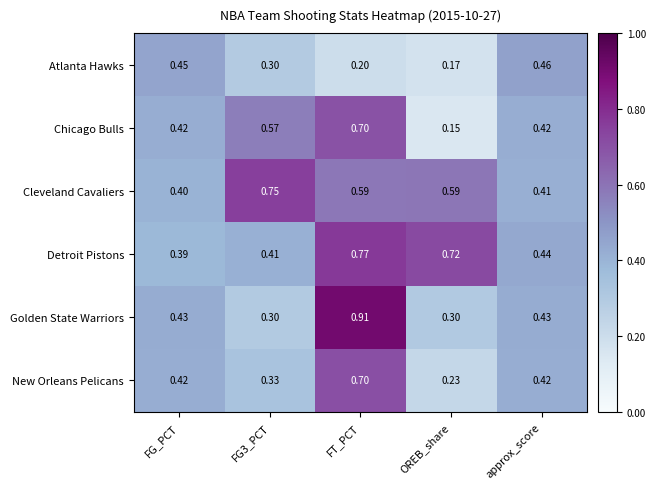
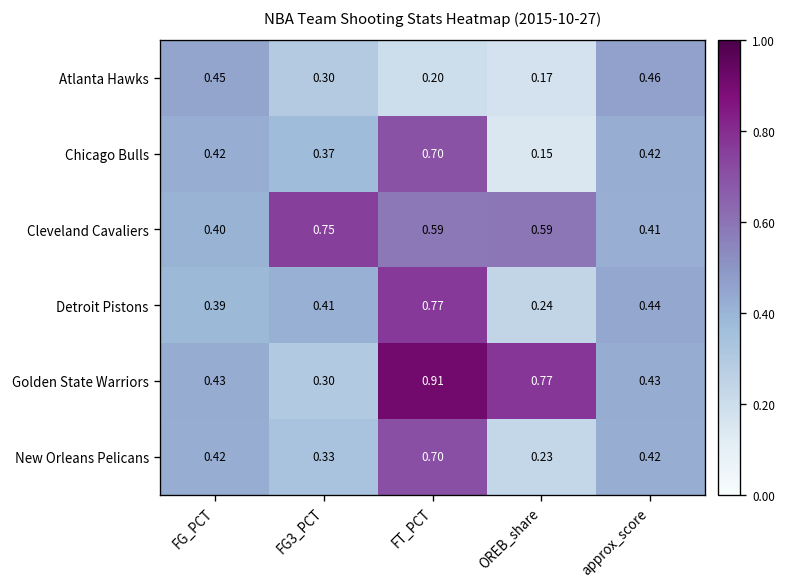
  {
    "Atlanta Hawks": {
      "FG_PCT": 0.45,
      "FG3_PCT": 0.30,
      "FT_PCT": 0.20,
      "OREB_share": 0.17,
      "approx_score": 0.46
    },
    "Chicago Bulls": {
      "FG_PCT": 0.42,
-     "FG3_PCT": 0.57,
+     "FG3_PCT": 0.37,
      "FT_PCT": 0.70,
      "OREB_share": 0.15,
      "approx_score": 0.42
    },
    "Cleveland Cavaliers": {
      "FG_PCT": 0.40,
      "FG3_PCT": 0.75,
      "FT_PCT": 0.59,
      "OREB_share": 0.59,
      "approx_score": 0.41
    },
    "Detroit Pistons": {
      "FG_PCT": 0.39,
      "FG3_PCT": 0.41,
      "FT_PCT": 0.77,
-     "OREB_share": 0.72,
+     "OREB_share": 0.24,
      "approx_score": 0.44
    },
    "Golden State Warriors": {
      "FG_PCT": 0.43,
      "FG3_PCT": 0.30,
      "FT_PCT": 0.91,
-     "OREB_share": 0.30,
+     "OREB_share": 0.77,
      "approx_score": 0.43
    },
    "New Orleans Pelicans": {
      "FG_PCT": 0.42,
      "FG3_PCT": 0.33,
      "FT_PCT": 0.70,
      "OREB_share": 0.23,
      "approx_score": 0.42
    }
  }
